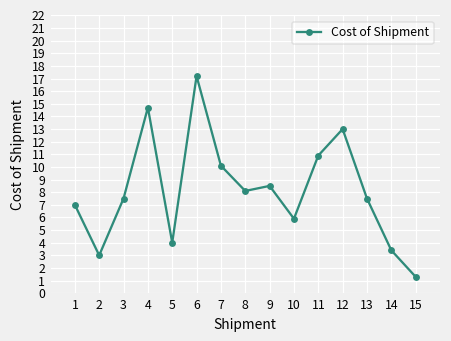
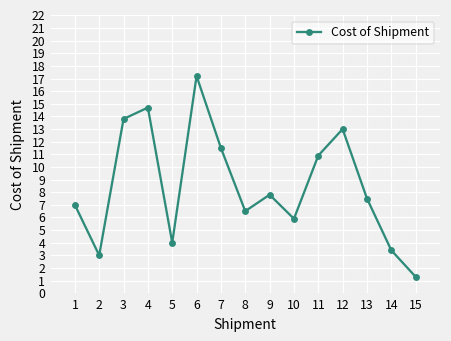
  {
    "1": 7.0,
    "2": 3.0,
-   "3": 7.5,
+   "3": 13.8,
    "4": 14.7,
    "5": 4.0,
    "6": 17.2,
-   "7": 10.1,
-   "8": 8.1,
-   "9": 8.5,
+   "7": 11.5,
+   "8": 6.5,
+   "9": 7.8,
    "10": 5.9,
    "11": 10.9,
    "12": 13.0,
    "13": 7.5,
    "14": 3.4,
    "15": 1.3
  }
